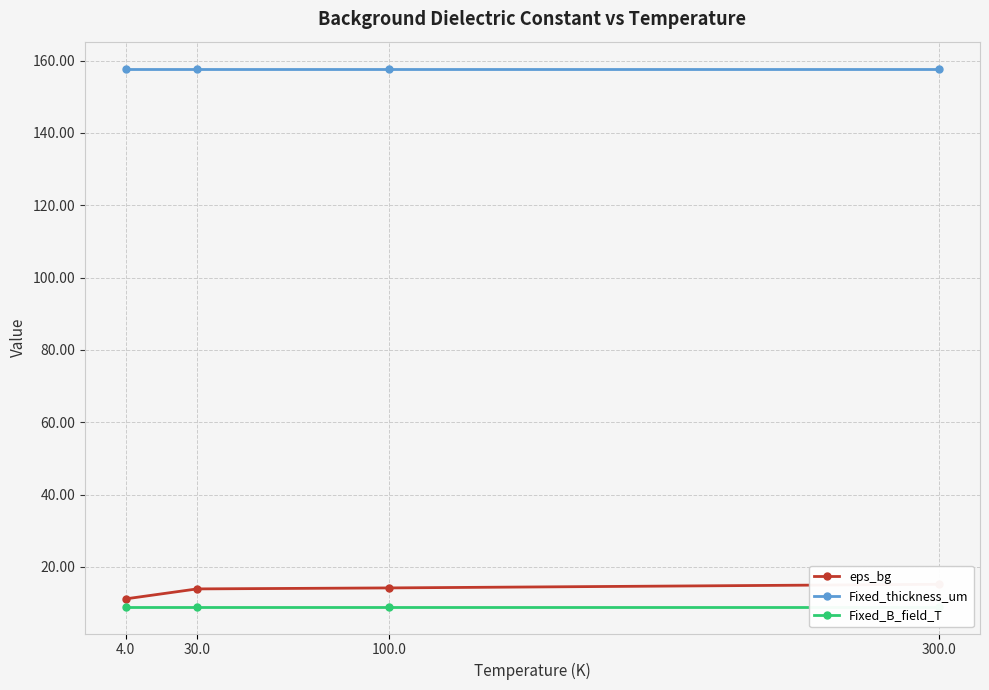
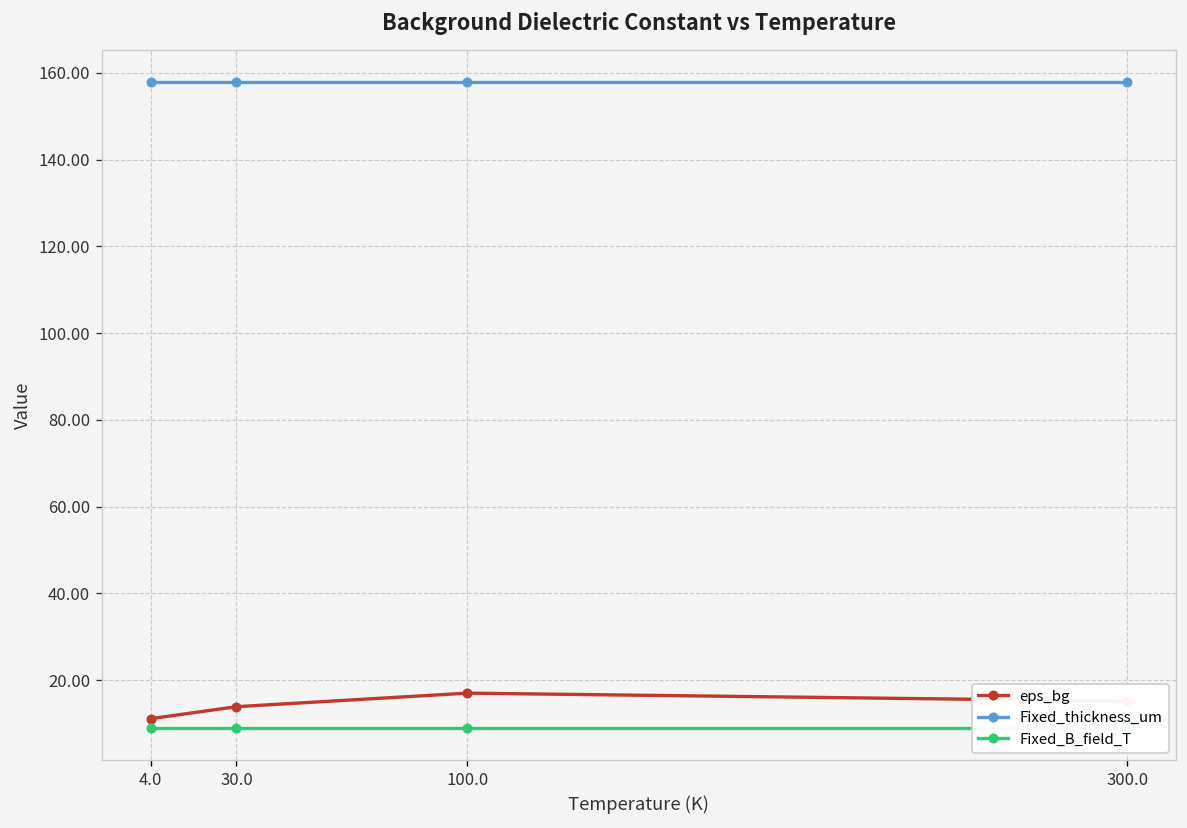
  {
    "eps_bg": {
      "4.0": 11,
      "30.0": 14,
-     "100.0": 14
+     "100.0": 17
    },
    "Fixed_thickness_um": {
      "4.0": 158,
      "30.0": 158,
      "100.0": 158,
      "300.0": 158
    },
    "Fixed_B_field_T": {
      "4.0": 9,
      "30.0": 9,
      "100.0": 9
    }
  }
